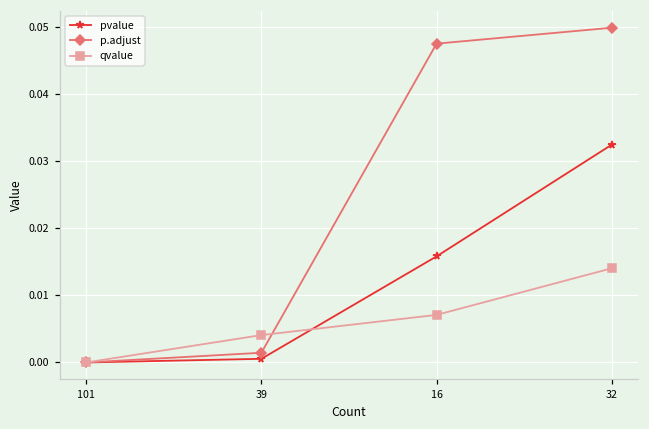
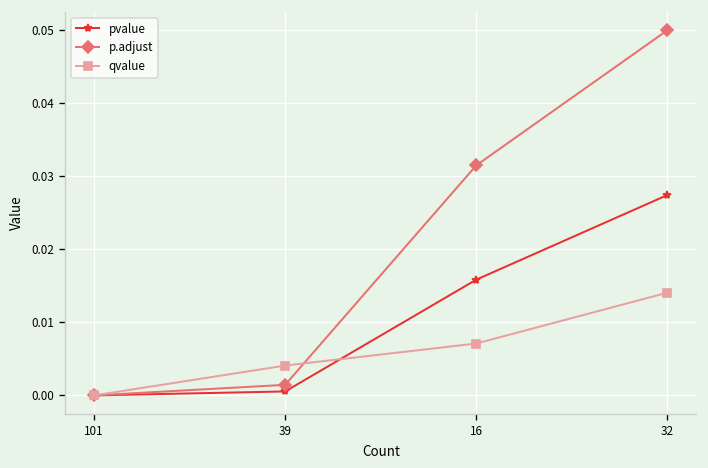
  {
    "pvalue": {
      "39": 0.001,
      "16": 0.016,
-     "32": 0.032
+     "32": 0.027
    },
    "p.adjust": {
      "39": 0.001,
-     "16": 0.048,
+     "16": 0.031,
      "32": 0.050
    },
    "qvalue": {
      "39": 0.004,
      "16": 0.007,
      "32": 0.014
    }
  }
